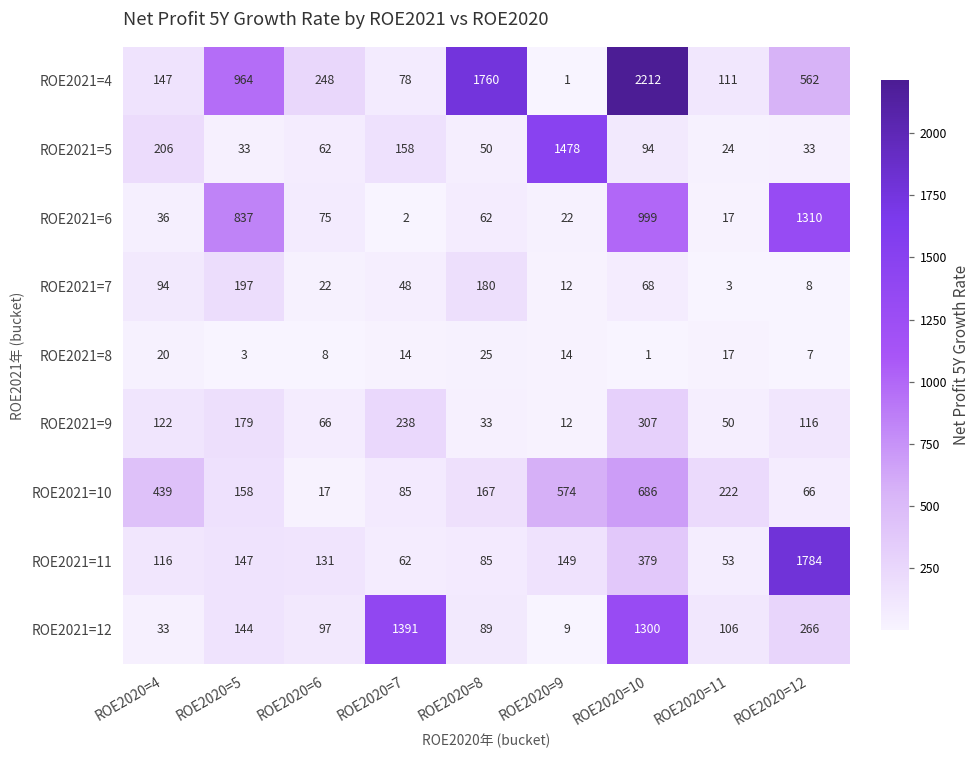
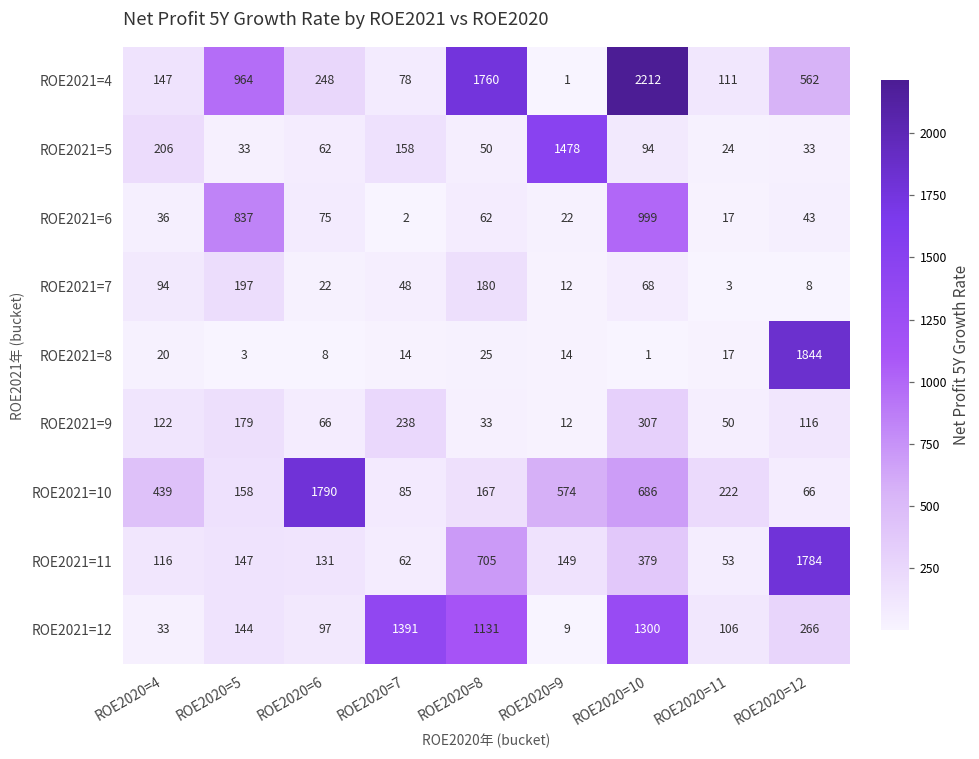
  {
    "ROE2021=4": {
      "ROE2020=4": 147,
      "ROE2020=5": 964,
      "ROE2020=6": 248,
      "ROE2020=7": 78,
      "ROE2020=8": 1760,
      "ROE2020=9": 1,
      "ROE2020=10": 2212,
      "ROE2020=11": 111,
      "ROE2020=12": 562
    },
    "ROE2021=5": {
      "ROE2020=4": 206,
      "ROE2020=5": 33,
      "ROE2020=6": 62,
      "ROE2020=7": 158,
      "ROE2020=8": 50,
      "ROE2020=9": 1478,
      "ROE2020=10": 94,
      "ROE2020=11": 24,
      "ROE2020=12": 33
    },
    "ROE2021=6": {
      "ROE2020=4": 36,
      "ROE2020=5": 837,
      "ROE2020=6": 75,
      "ROE2020=7": 2,
      "ROE2020=8": 62,
      "ROE2020=9": 22,
      "ROE2020=10": 999,
      "ROE2020=11": 17,
-     "ROE2020=12": 1310
+     "ROE2020=12": 43
    },
    "ROE2021=7": {
      "ROE2020=4": 94,
      "ROE2020=5": 197,
      "ROE2020=6": 22,
      "ROE2020=7": 48,
      "ROE2020=8": 180,
      "ROE2020=9": 12,
      "ROE2020=10": 68,
      "ROE2020=11": 3,
      "ROE2020=12": 8
    },
    "ROE2021=8": {
      "ROE2020=4": 20,
      "ROE2020=5": 3,
      "ROE2020=6": 8,
      "ROE2020=7": 14,
      "ROE2020=8": 25,
      "ROE2020=9": 14,
      "ROE2020=10": 1,
      "ROE2020=11": 17,
-     "ROE2020=12": 7
+     "ROE2020=12": 1844
    },
    "ROE2021=9": {
      "ROE2020=4": 122,
      "ROE2020=5": 179,
      "ROE2020=6": 66,
      "ROE2020=7": 238,
      "ROE2020=8": 33,
      "ROE2020=9": 12,
      "ROE2020=10": 307,
      "ROE2020=11": 50,
      "ROE2020=12": 116
    },
    "ROE2021=10": {
      "ROE2020=4": 439,
      "ROE2020=5": 158,
-     "ROE2020=6": 17,
+     "ROE2020=6": 1790,
      "ROE2020=7": 85,
      "ROE2020=8": 167,
      "ROE2020=9": 574,
      "ROE2020=10": 686,
      "ROE2020=11": 222,
      "ROE2020=12": 66
    },
    "ROE2021=11": {
      "ROE2020=4": 116,
      "ROE2020=5": 147,
      "ROE2020=6": 131,
      "ROE2020=7": 62,
-     "ROE2020=8": 85,
+     "ROE2020=8": 705,
      "ROE2020=9": 149,
      "ROE2020=10": 379,
      "ROE2020=11": 53,
      "ROE2020=12": 1784
    },
    "ROE2021=12": {
      "ROE2020=4": 33,
      "ROE2020=5": 144,
      "ROE2020=6": 97,
      "ROE2020=7": 1391,
-     "ROE2020=8": 89,
+     "ROE2020=8": 1131,
      "ROE2020=9": 9,
      "ROE2020=10": 1300,
      "ROE2020=11": 106,
      "ROE2020=12": 266
    }
  }
